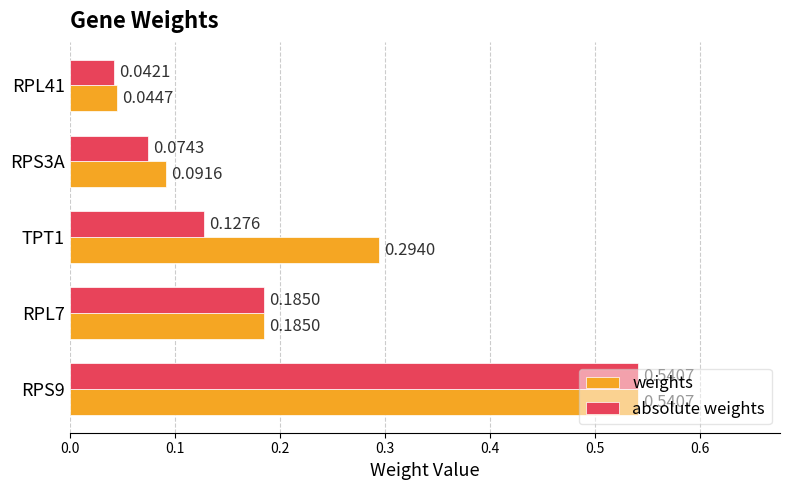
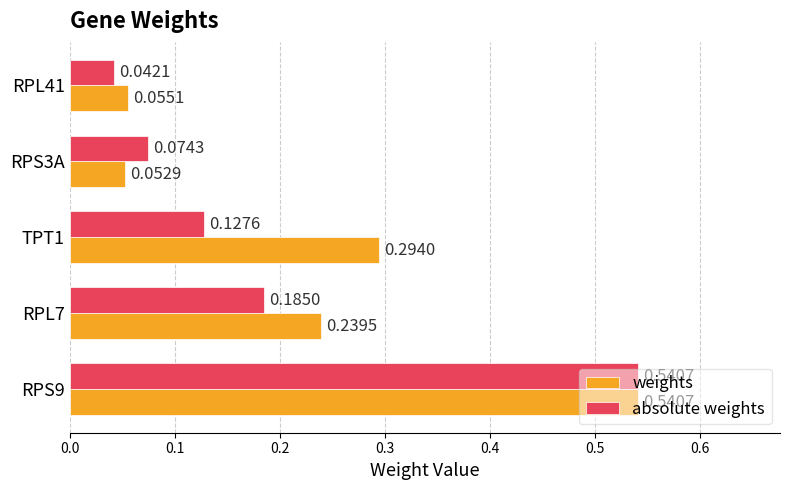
  {
    "weights": {
-     "RPL41": 0.0447,
-     "RPS3A": 0.0916,
+     "RPL41": 0.0551,
+     "RPS3A": 0.0529,
      "TPT1": 0.2940,
-     "RPL7": 0.1850
+     "RPL7": 0.2395
    },
    "absolute weights": {
      "RPL41": 0.0421,
      "RPS3A": 0.0743,
      "TPT1": 0.1276,
      "RPL7": 0.1850
    }
  }
